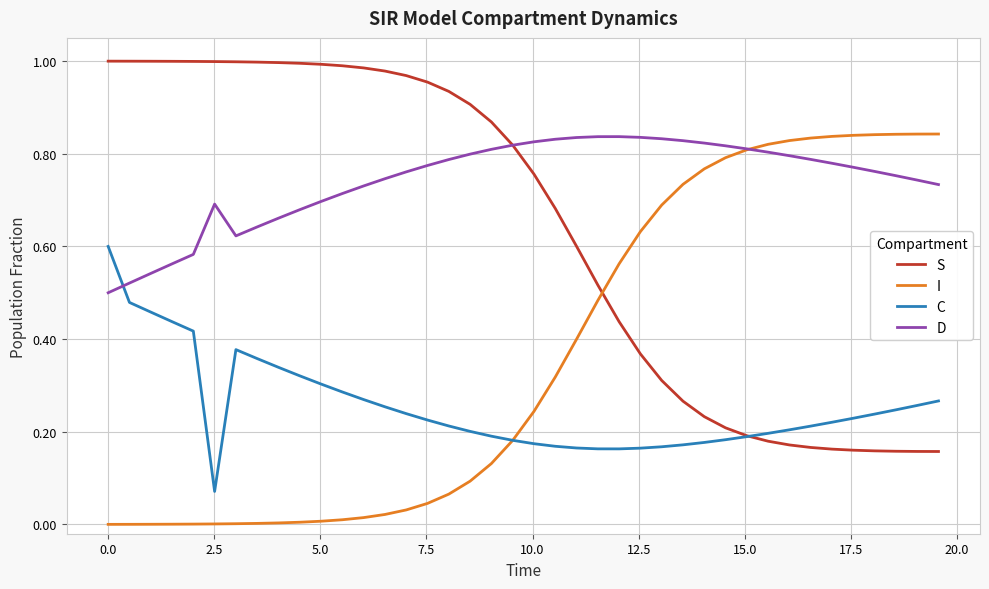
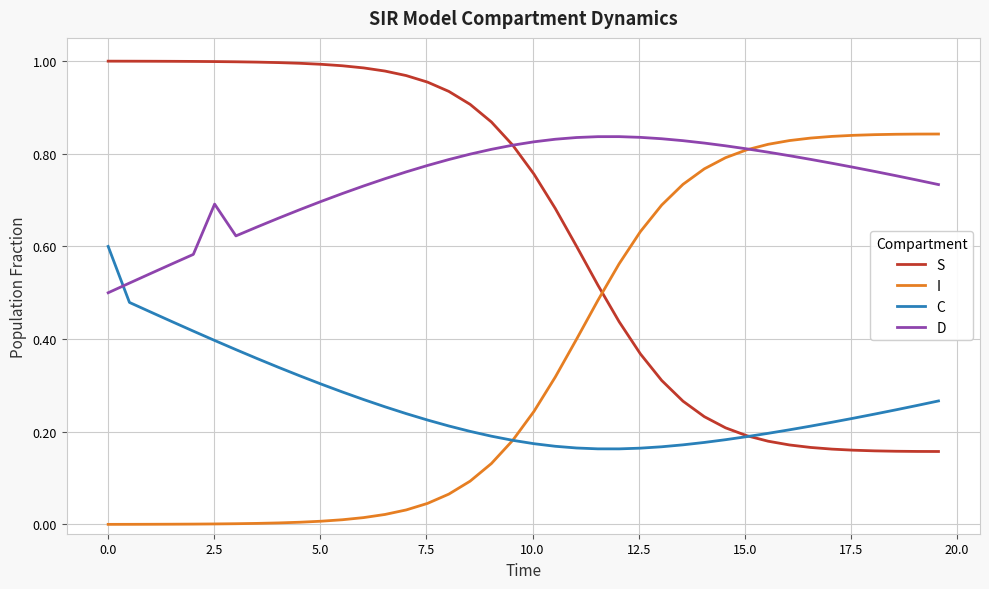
  {
    "S": {
      "0.0": 1.00,
      "2.5": 1.00
    },
    "I": {
      "0.0": 0.00,
      "2.5": 0.00
    },
    "C": {
      "0.0": 0.60,
-     "2.5": 0.07
+     "2.5": 0.40
    },
    "D": {
      "0.0": 0.50,
      "2.5": 0.69
    }
  }
